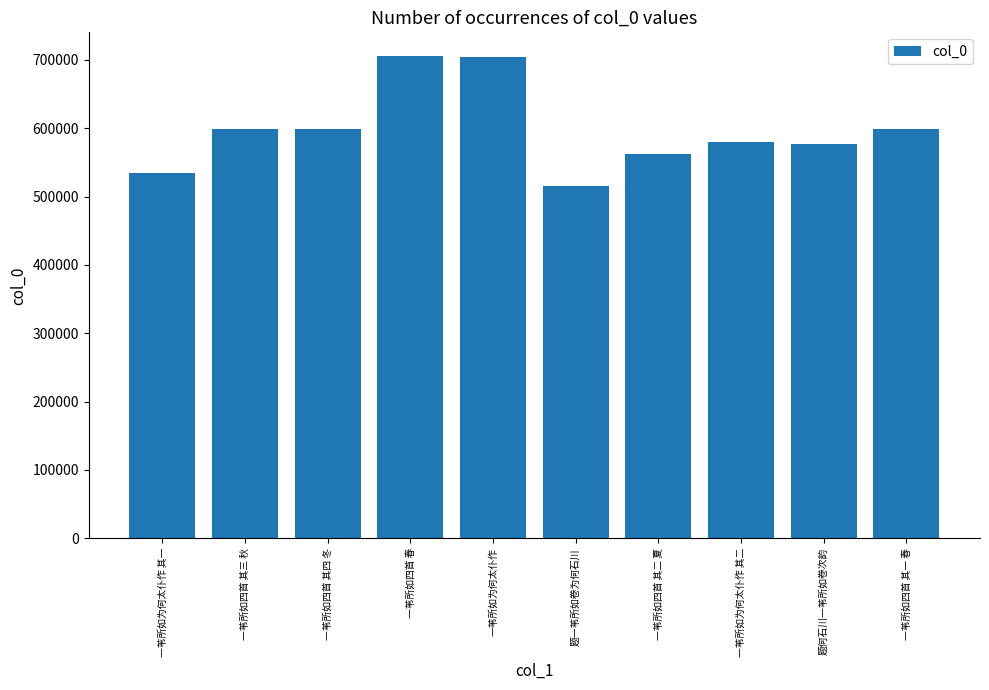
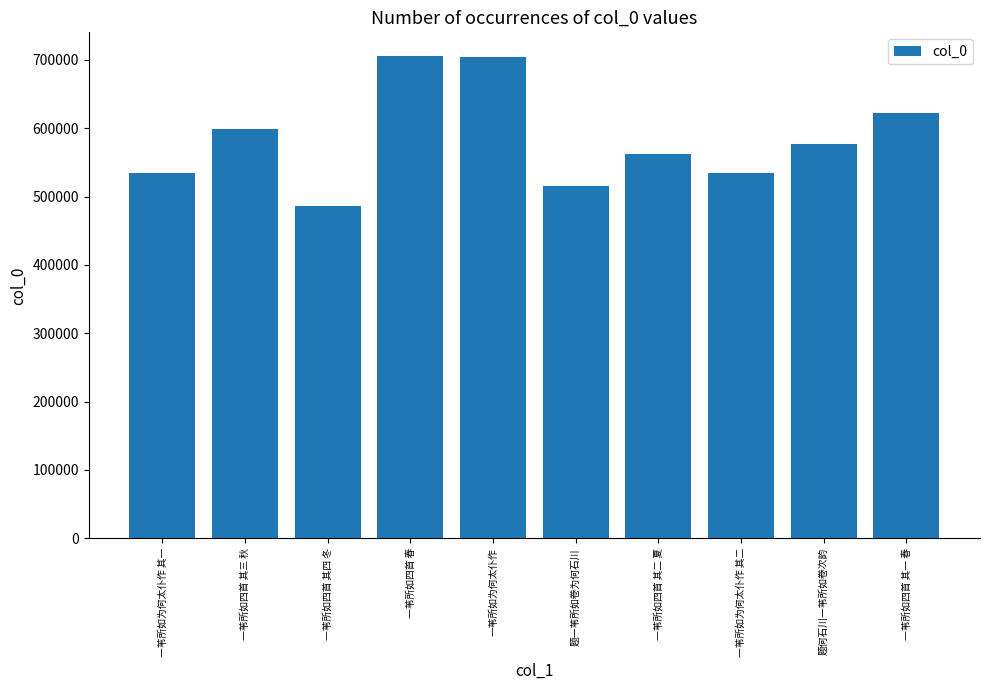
  {
    "一苇所如为何太仆作 其一": 530000,
    "一苇所如四首 其三 秋": 600000,
-   "一苇所如四首 其四 冬": 600000,
+   "一苇所如四首 其四 冬": 490000,
    "一苇所如四首 春": 700000,
    "一苇所如为何太仆作": 700000,
    "题一苇所如卷为何石川": 510000,
    "一苇所如四首 其二 夏": 560000,
-   "一苇所如为何太仆作 其二": 580000,
+   "一苇所如为何太仆作 其二": 530000,
    "题何石川一苇所如卷次韵": 580000,
-   "一苇所如四首 其一 春": 600000
+   "一苇所如四首 其一 春": 620000
  }
